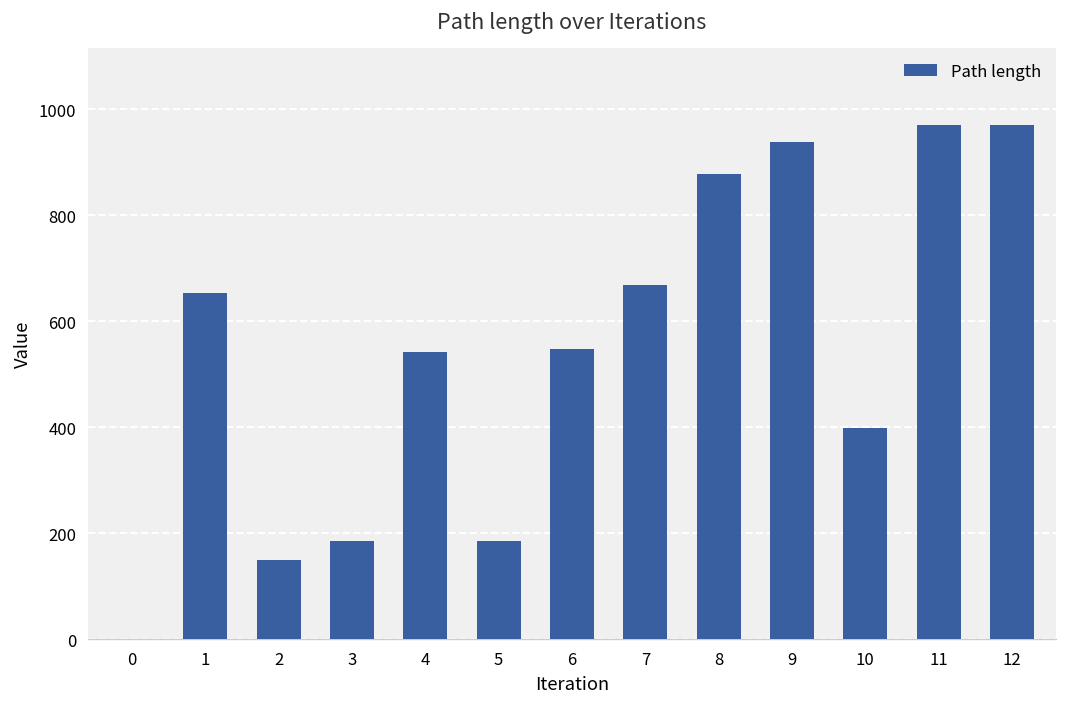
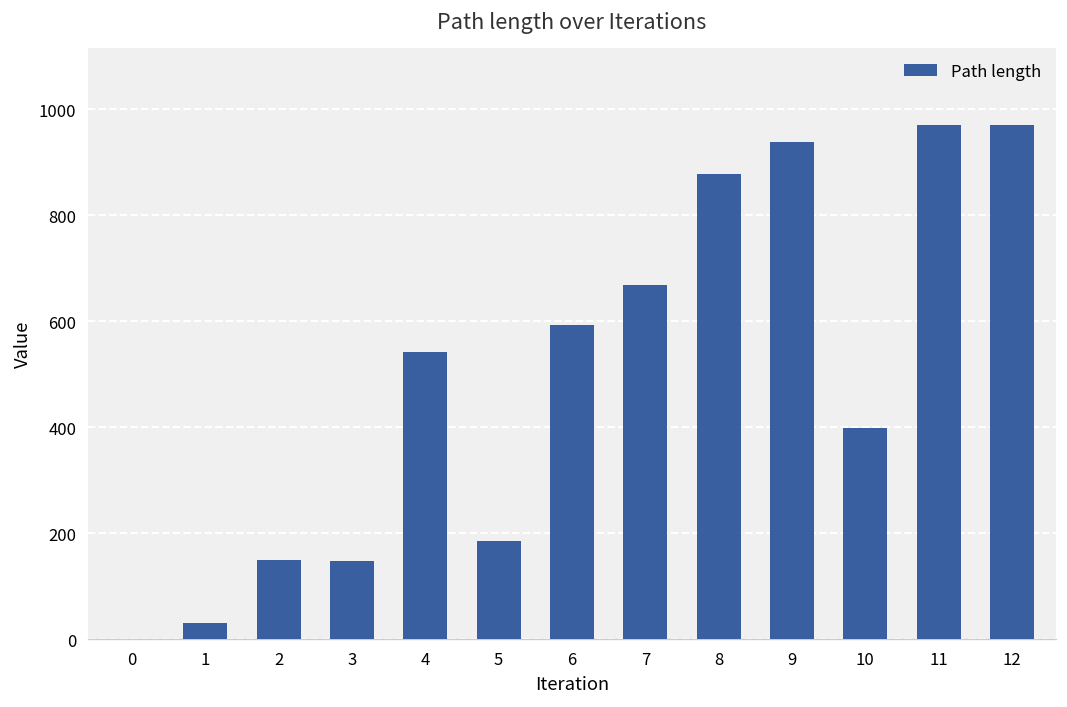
  {
    "0": 0,
-   "1": 650,
+   "1": 30,
    "2": 150,
-   "3": 190,
+   "3": 150,
    "4": 540,
    "5": 190,
-   "6": 550,
+   "6": 590,
    "7": 670,
    "8": 880,
    "9": 940,
    "10": 400,
    "11": 970,
    "12": 970
  }
